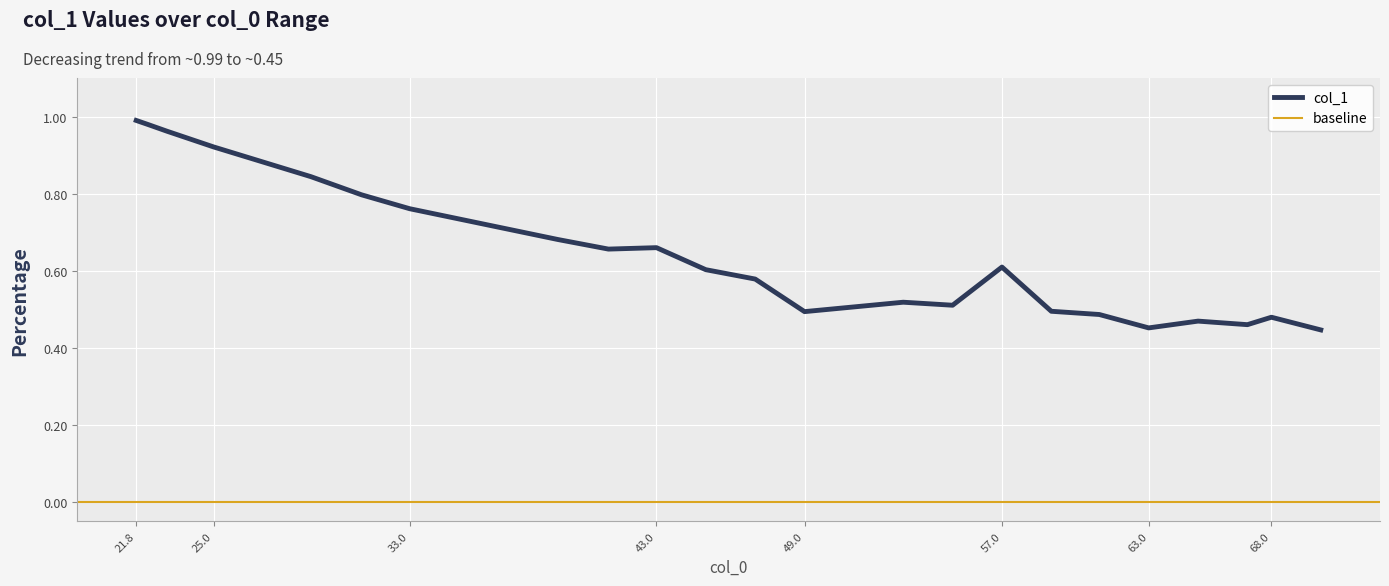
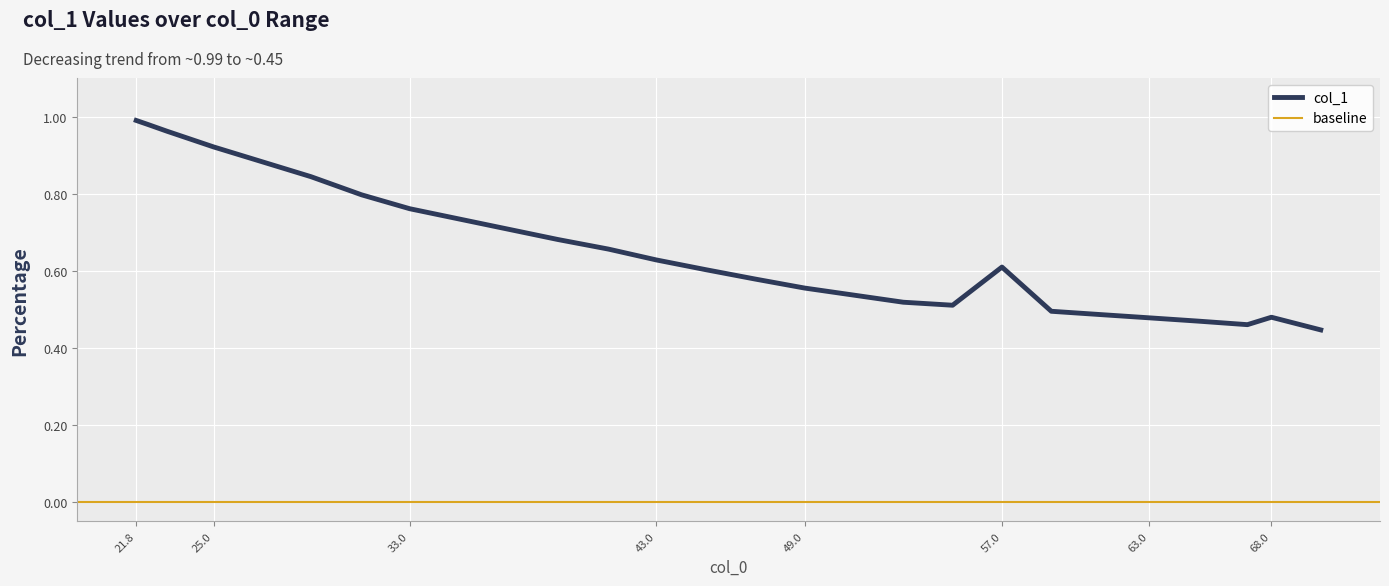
  {
    "21.8": 0.99,
    "25.0": 0.92,
    "33.0": 0.76,
-   "43.0": 0.66,
-   "49.0": 0.49,
+   "43.0": 0.63,
+   "49.0": 0.56,
    "57.0": 0.61,
-   "63.0": 0.45,
+   "63.0": 0.48,
    "68.0": 0.48
  }
